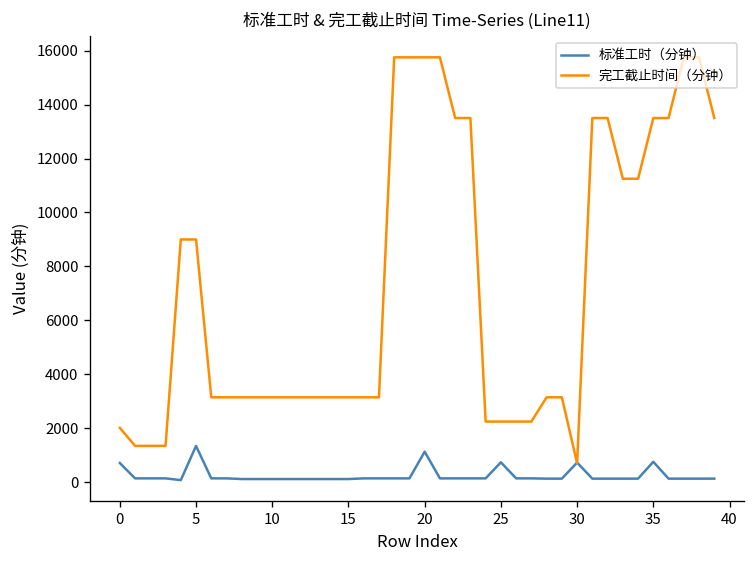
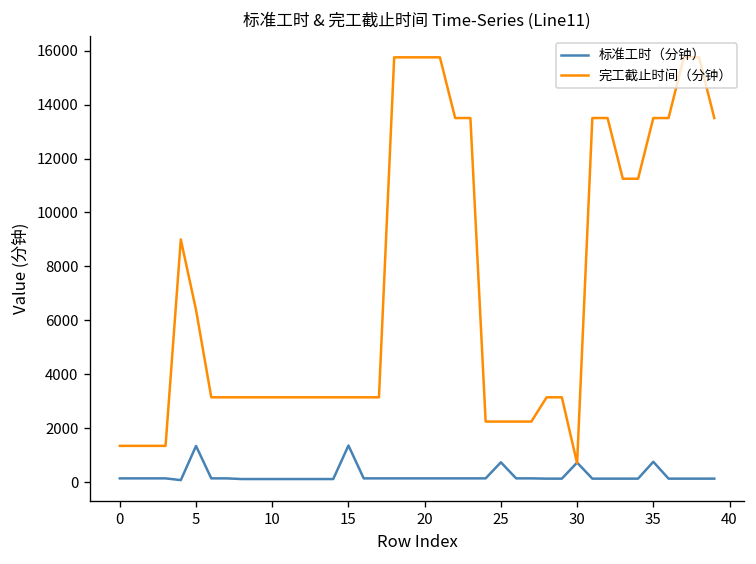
  {
    "标准工时（分钟）": {
-     "0": 700,
+     "0": 100,
      "5": 1300,
      "10": 100,
-     "15": 100,
-     "20": 1100,
+     "15": 1400,
+     "20": 100,
      "25": 700,
      "35": 800
    },
    "完工截止时间（分钟）": {
-     "0": 2000,
-     "5": 9000,
+     "0": 1400,
+     "5": 6400,
      "10": 3200,
      "15": 3200,
      "20": 15800,
      "25": 2300,
      "35": 13500
    }
  }
